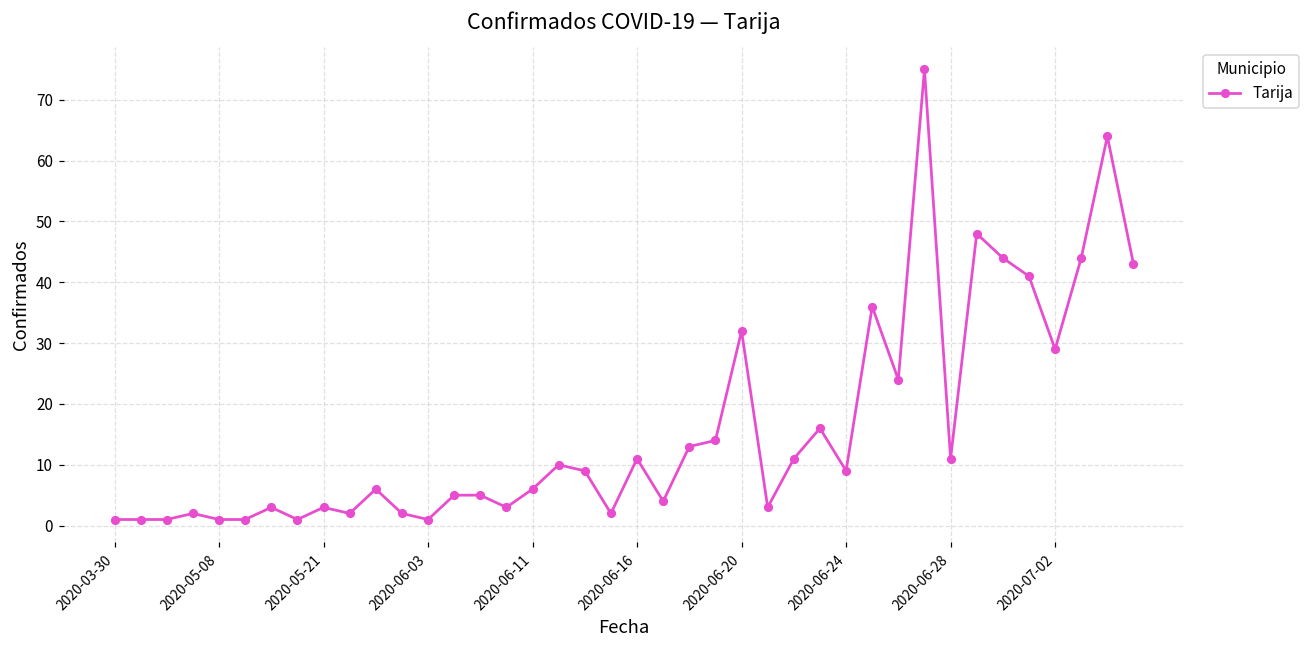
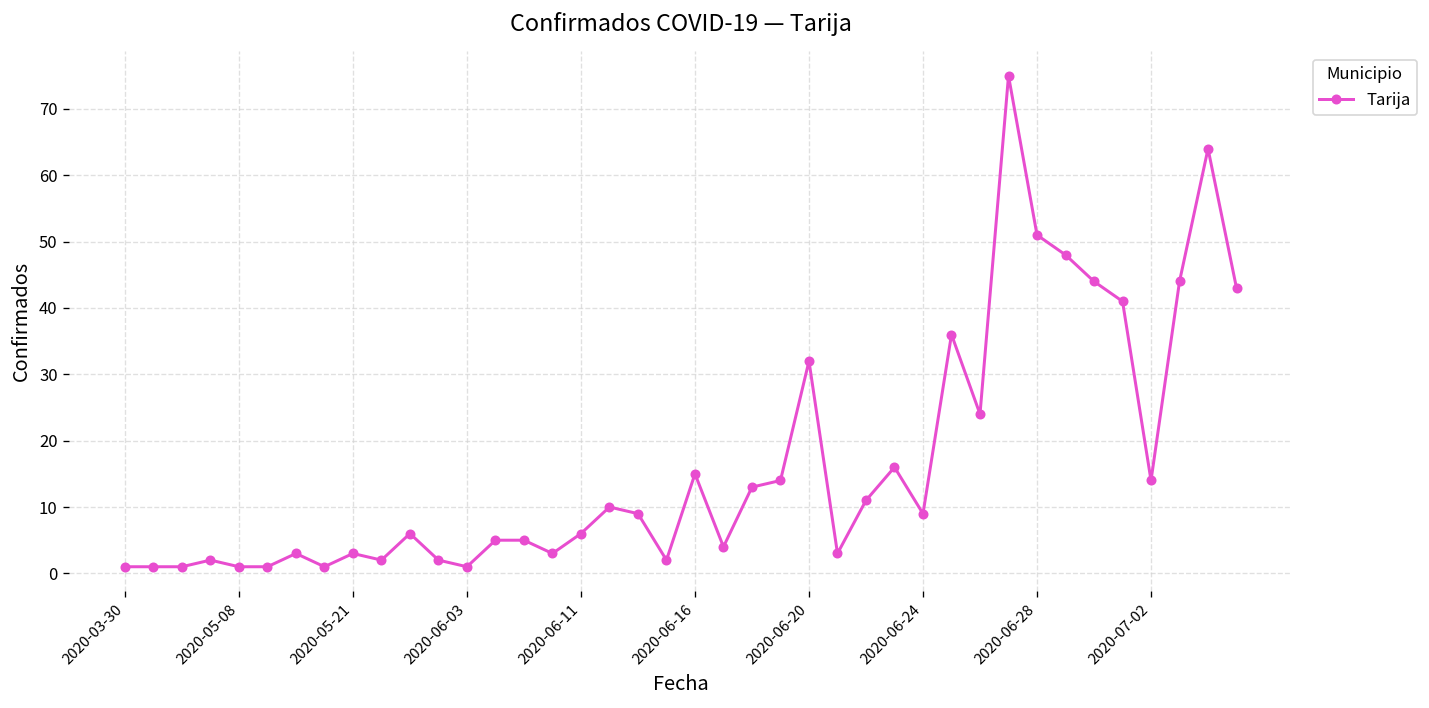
  {
    "2020-03-30": 1,
    "2020-05-08": 1,
    "2020-05-21": 3,
    "2020-06-03": 1,
    "2020-06-11": 6,
-   "2020-06-16": 11,
+   "2020-06-16": 15,
    "2020-06-20": 32,
    "2020-06-24": 9,
-   "2020-06-28": 11,
-   "2020-07-02": 29
+   "2020-06-28": 51,
+   "2020-07-02": 14
  }
